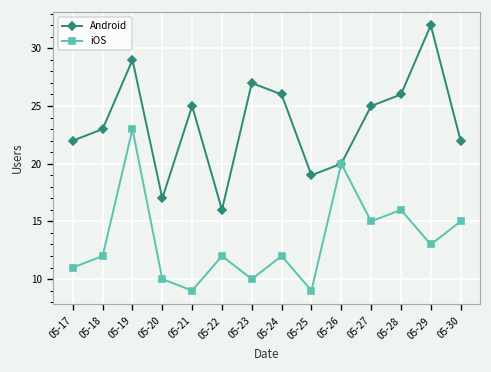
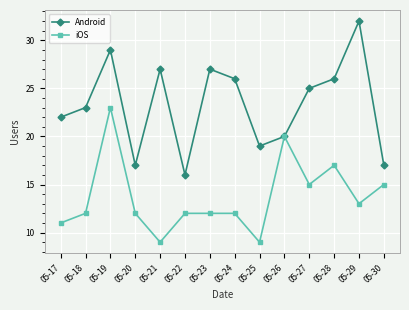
  {
    "Android": {
      "05-17": 22,
      "05-18": 23,
      "05-19": 29,
      "05-20": 17,
-     "05-21": 25,
+     "05-21": 27,
      "05-22": 16,
      "05-23": 27,
      "05-24": 26,
      "05-25": 19,
      "05-27": 25,
      "05-28": 26,
      "05-29": 32,
-     "05-30": 22
+     "05-30": 17
    },
    "iOS": {
      "05-17": 11,
      "05-18": 12,
      "05-19": 23,
-     "05-20": 10,
+     "05-20": 12,
      "05-21": 9,
      "05-22": 12,
-     "05-23": 10,
+     "05-23": 12,
      "05-24": 12,
      "05-25": 9,
      "05-27": 15,
-     "05-28": 16,
+     "05-28": 17,
      "05-29": 13,
      "05-30": 15
    }
  }
